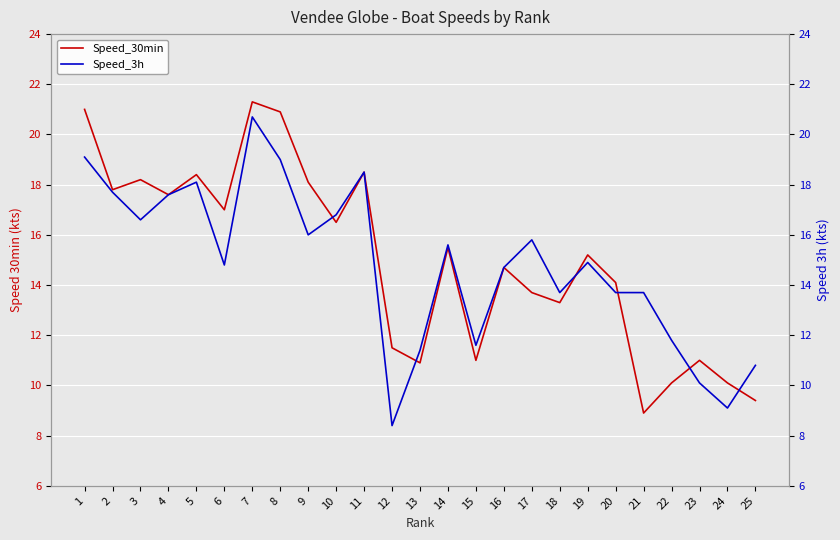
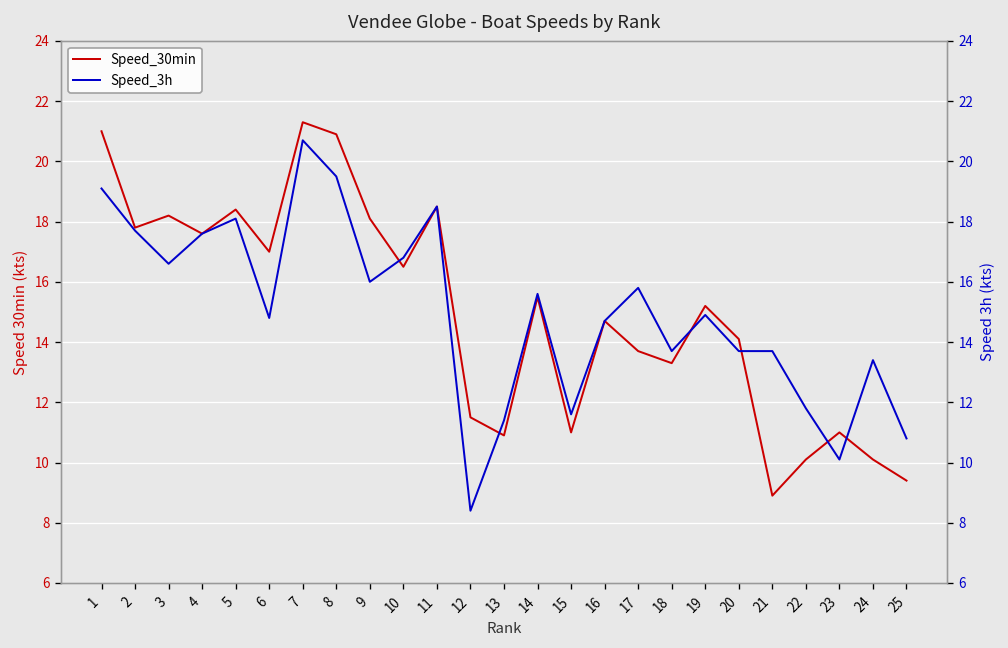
  {
    "Speed_30min": {
      "1": 21.0,
      "2": 17.8,
      "3": 18.2,
      "4": 17.6,
      "5": 18.4,
      "6": 17.0,
      "7": 21.3,
      "8": 20.9,
      "9": 18.1,
      "10": 16.5,
      "11": 18.5,
      "12": 11.5,
      "13": 10.9,
      "14": 15.5,
      "15": 11.0,
      "16": 14.7,
      "17": 13.7,
      "18": 13.3,
      "19": 15.2,
      "20": 14.1,
      "21": 8.9,
      "22": 10.1,
      "23": 11.0,
      "24": 10.1,
      "25": 9.4
    },
    "Speed_3h": {
      "1": 19.1,
      "2": 17.7,
      "3": 16.6,
      "4": 17.6,
      "5": 18.1,
      "6": 14.8,
      "7": 20.7,
-     "8": 19.0,
+     "8": 19.5,
      "9": 16.0,
      "10": 16.8,
      "11": 18.5,
      "12": 8.4,
      "13": 11.4,
      "14": 15.6,
      "15": 11.6,
      "16": 14.7,
      "17": 15.8,
      "18": 13.7,
      "19": 14.9,
      "20": 13.7,
      "21": 13.7,
      "22": 11.8,
      "23": 10.1,
-     "24": 9.1,
+     "24": 13.4,
      "25": 10.8
    }
  }
